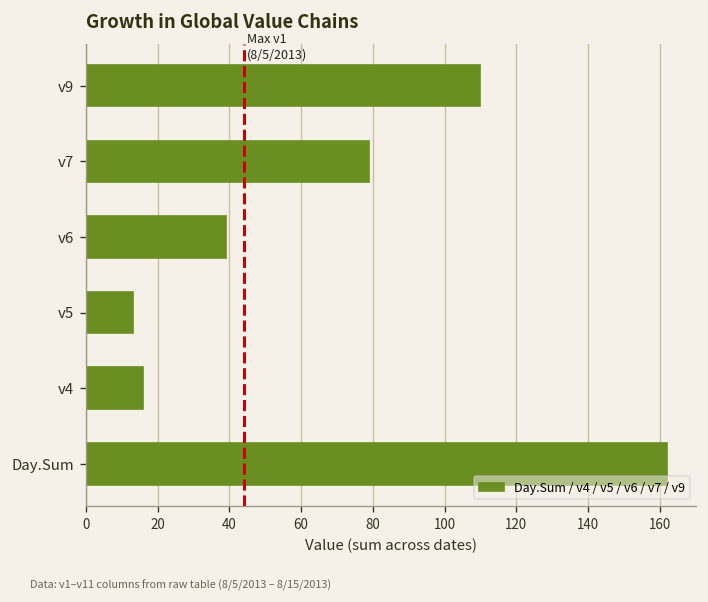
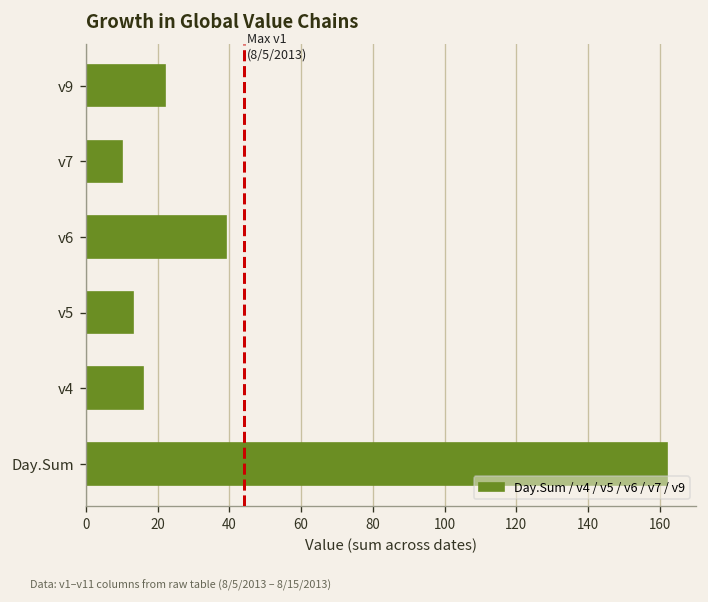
  {
-   "v9": 110,
-   "v7": 79,
+   "v9": 22,
+   "v7": 10,
    "v6": 39,
    "v5": 13,
    "v4": 16,
    "Day.Sum": 162
  }
